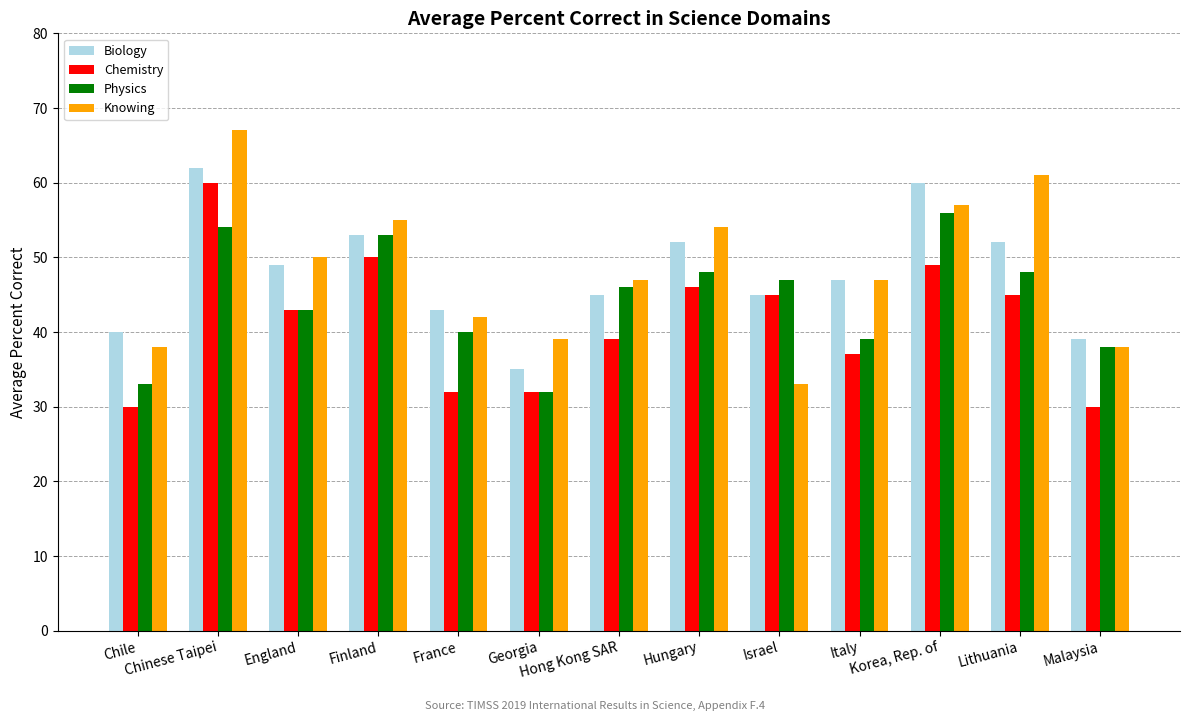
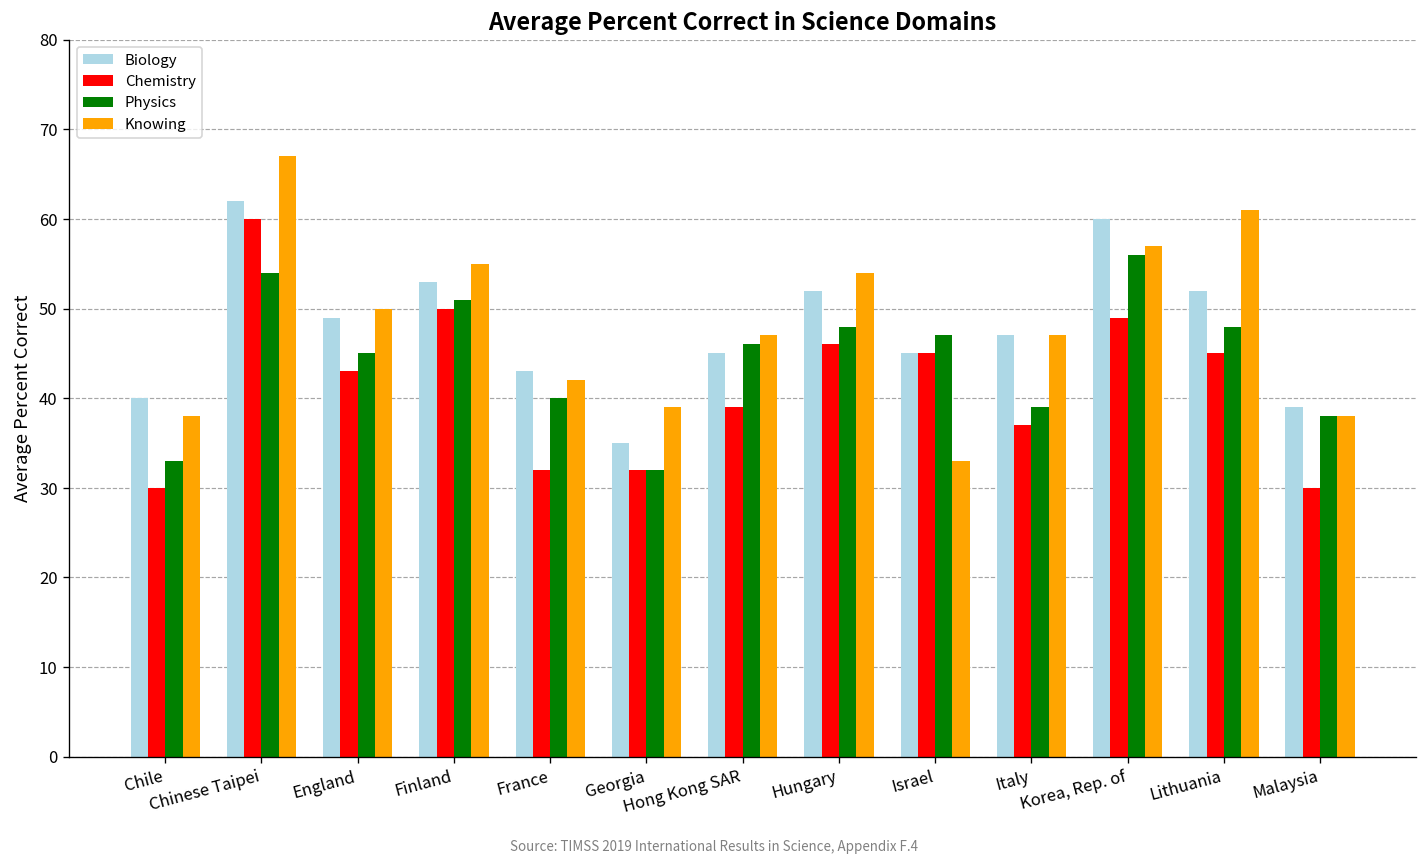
  {
    "Biology": {
      "Chile": 40,
      "Chinese Taipei": 62,
      "England": 49,
      "Finland": 53,
      "France": 43,
      "Georgia": 35,
      "Hong Kong SAR": 45,
      "Hungary": 52,
      "Israel": 45,
      "Italy": 47,
      "Korea, Rep. of": 60,
      "Lithuania": 52,
      "Malaysia": 39
    },
    "Chemistry": {
      "Chile": 30,
      "Chinese Taipei": 60,
      "England": 43,
      "Finland": 50,
      "France": 32,
      "Georgia": 32,
      "Hong Kong SAR": 39,
      "Hungary": 46,
      "Israel": 45,
      "Italy": 37,
      "Korea, Rep. of": 49,
      "Lithuania": 45,
      "Malaysia": 30
    },
    "Physics": {
      "Chile": 33,
      "Chinese Taipei": 54,
-     "England": 43,
-     "Finland": 53,
+     "England": 45,
+     "Finland": 51,
      "France": 40,
      "Georgia": 32,
      "Hong Kong SAR": 46,
      "Hungary": 48,
      "Israel": 47,
      "Italy": 39,
      "Korea, Rep. of": 56,
      "Lithuania": 48,
      "Malaysia": 38
    },
    "Knowing": {
      "Chile": 38,
      "Chinese Taipei": 67,
      "England": 50,
      "Finland": 55,
      "France": 42,
      "Georgia": 39,
      "Hong Kong SAR": 47,
      "Hungary": 54,
      "Israel": 33,
      "Italy": 47,
      "Korea, Rep. of": 57,
      "Lithuania": 61,
      "Malaysia": 38
    }
  }
